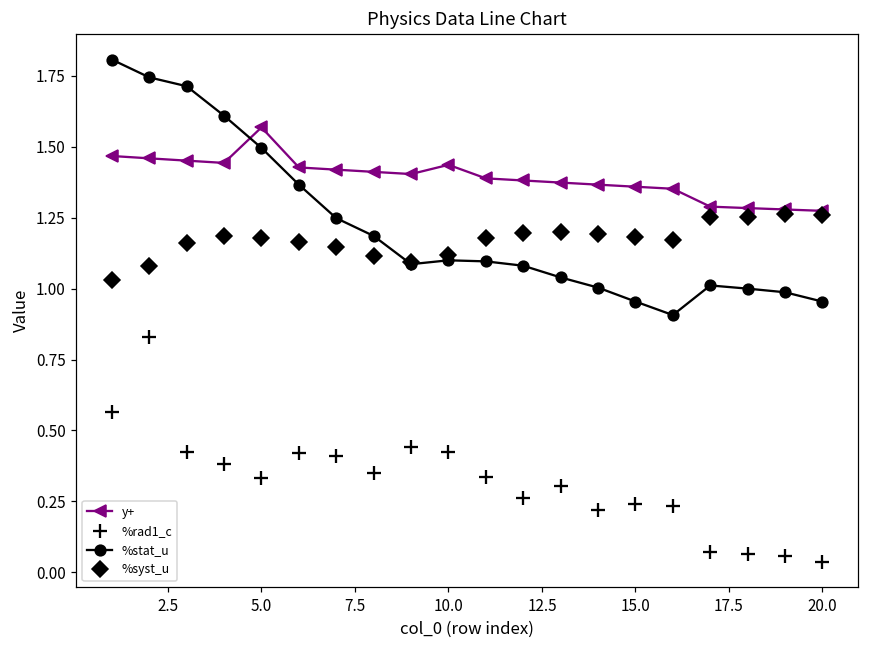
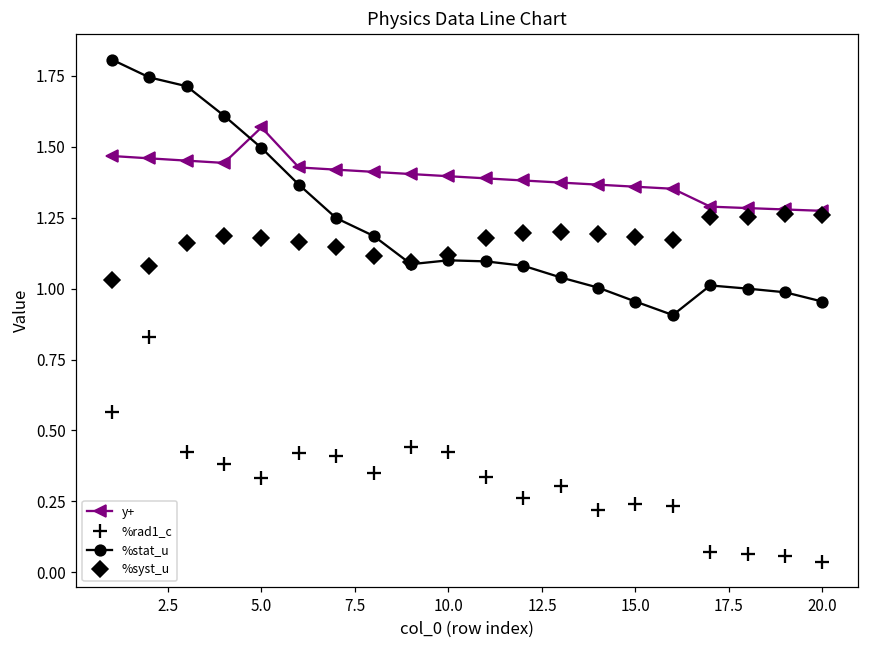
  {
    "y+": {
      "5.0": 1.57,
-     "10.0": 1.44,
+     "10.0": 1.40,
      "15.0": 1.36,
      "20.0": 1.27
    }
  }
